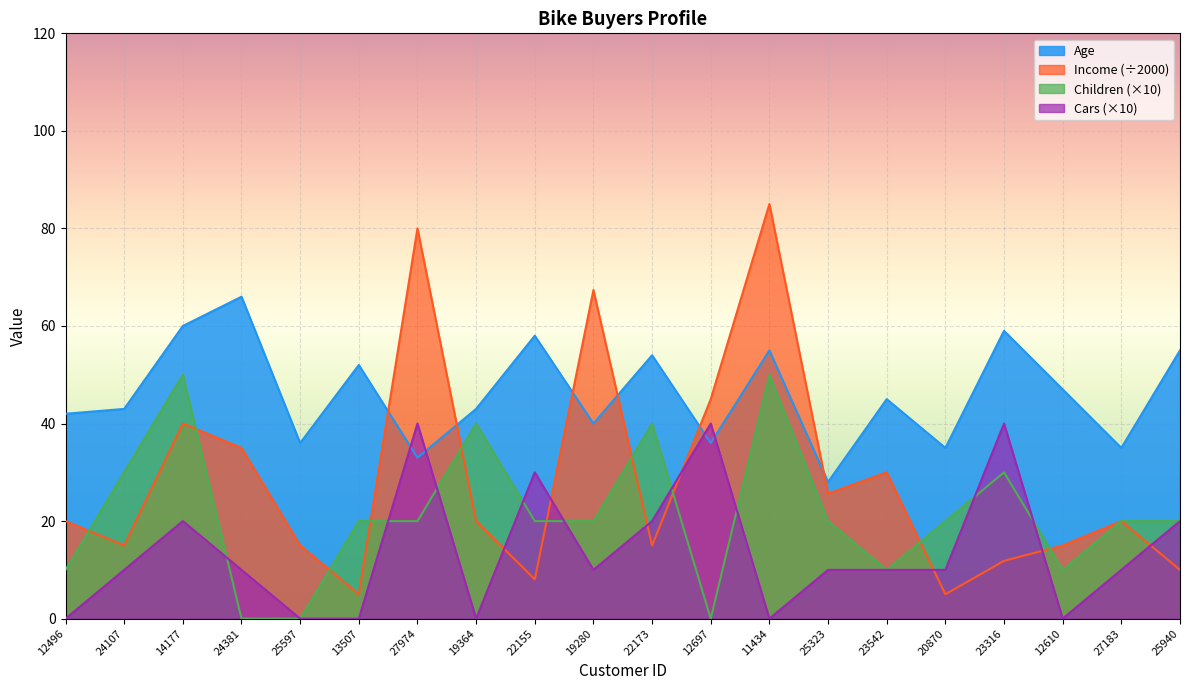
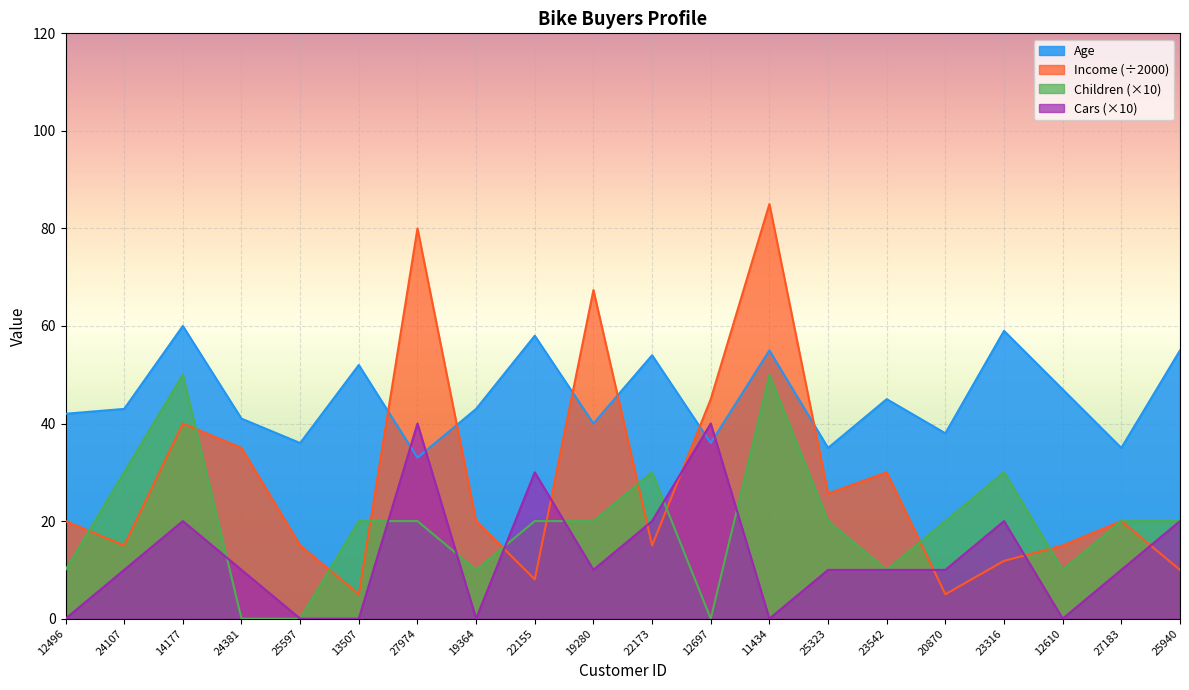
  {
    "Age": {
      "12496": 42,
      "24107": 43,
      "14177": 60,
-     "24381": 66,
+     "24381": 41,
      "25597": 36,
      "13507": 52,
      "27974": 33,
      "19364": 43,
      "22155": 58,
      "19280": 40,
      "22173": 54,
      "12697": 36,
      "11434": 55,
-     "25323": 28,
+     "25323": 35,
      "23542": 45,
-     "20870": 35,
+     "20870": 38,
      "23316": 59,
      "12610": 47,
      "27183": 35,
      "25940": 55
    },
    "Income (÷2000)": {
      "12496": 20,
      "24107": 15,
      "14177": 40,
      "24381": 35,
      "25597": 15,
      "13507": 5,
      "27974": 80,
      "19364": 20,
      "22155": 8,
      "19280": 67,
      "22173": 15,
      "12697": 45,
      "11434": 85,
      "25323": 26,
      "23542": 30,
      "20870": 5,
      "23316": 12,
      "12610": 15,
      "25940": 10
    },
    "Children (×10)": {
      "12496": 10,
      "24107": 30,
      "14177": 50,
      "24381": 0,
      "13507": 20,
      "27974": 20,
-     "19364": 40,
+     "19364": 10,
      "22155": 20,
      "19280": 20,
-     "22173": 40,
+     "22173": 30,
      "12697": 0,
      "11434": 50,
      "25323": 20,
      "20870": 20,
      "23316": 30,
      "12610": 10
    },
    "Cars (×10)": {
      "12496": 0,
      "24107": 10,
      "14177": 20,
      "24381": 10,
      "13507": 0,
      "27974": 40,
      "19364": 0,
      "22155": 30,
      "19280": 10,
      "22173": 20,
      "12697": 40,
      "11434": 0,
      "25323": 10,
      "20870": 10,
-     "23316": 40,
+     "23316": 20,
      "12610": 0,
      "27183": 10
    }
  }
